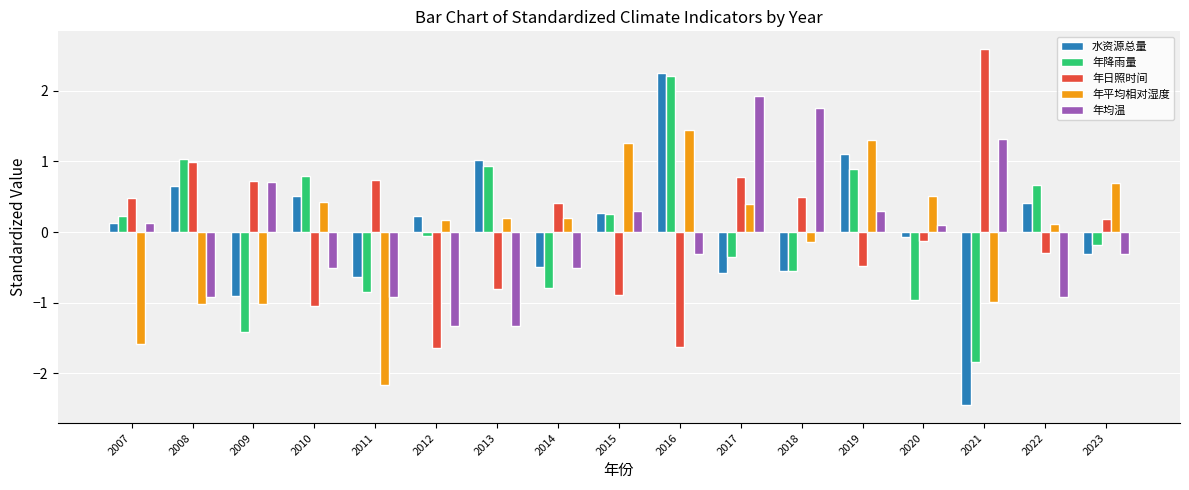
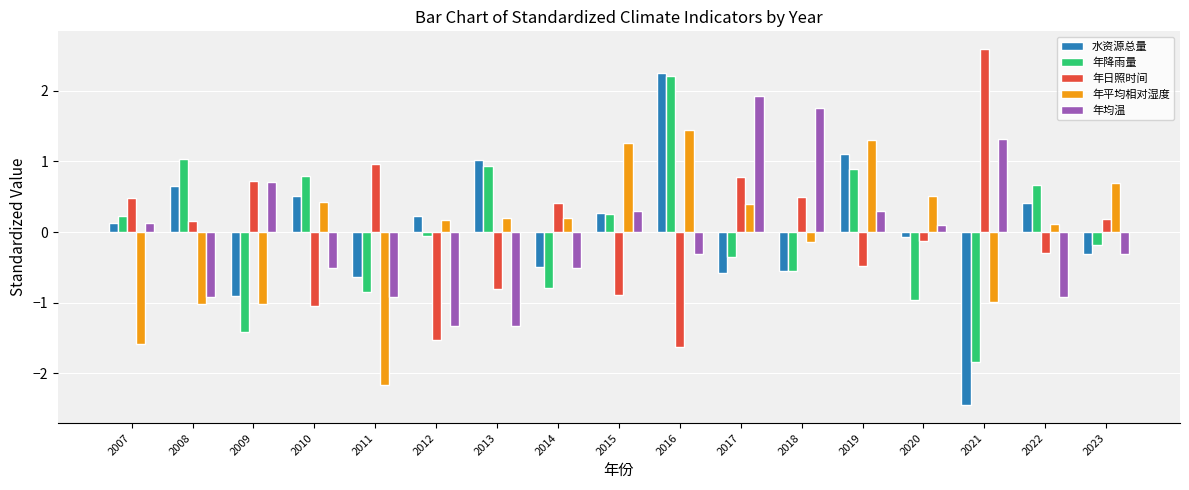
  {
    "水资源总量": {
      "2007": 0.1,
      "2008": 0.7,
      "2009": -0.9,
      "2010": 0.5,
      "2011": -0.6,
      "2012": 0.2,
      "2013": 1.0,
      "2014": -0.5,
      "2015": 0.3,
      "2016": 2.3,
      "2017": -0.6,
      "2018": -0.6,
      "2019": 1.1,
      "2020": -0.1,
      "2021": -2.5,
      "2022": 0.4,
      "2023": -0.3
    },
    "年降雨量": {
      "2007": 0.2,
      "2008": 1.0,
      "2009": -1.4,
      "2010": 0.8,
      "2011": -0.9,
      "2012": -0.1,
      "2013": 0.9,
      "2014": -0.8,
      "2015": 0.3,
      "2016": 2.2,
      "2017": -0.4,
      "2018": -0.6,
      "2019": 0.9,
      "2020": -1.0,
      "2021": -1.8,
      "2022": 0.7,
      "2023": -0.2
    },
    "年日照时间": {
      "2007": 0.5,
-     "2008": 1.0,
+     "2008": 0.2,
      "2009": 0.7,
      "2010": -1.0,
-     "2011": 0.7,
-     "2012": -1.6,
+     "2011": 1.0,
+     "2012": -1.5,
      "2013": -0.8,
      "2014": 0.4,
      "2015": -0.9,
      "2016": -1.6,
      "2017": 0.8,
      "2018": 0.5,
      "2019": -0.5,
      "2020": -0.1,
      "2021": 2.6,
      "2022": -0.3,
      "2023": 0.2
    },
    "年平均相对湿度": {
      "2007": -1.6,
      "2008": -1.0,
      "2009": -1.0,
      "2010": 0.4,
      "2011": -2.2,
      "2012": 0.2,
      "2013": 0.2,
      "2014": 0.2,
      "2015": 1.3,
      "2016": 1.4,
      "2017": 0.4,
      "2018": -0.1,
      "2019": 1.3,
      "2020": 0.5,
      "2021": -1.0,
      "2022": 0.1,
      "2023": 0.7
    },
    "年均温": {
      "2007": 0.1,
      "2008": -0.9,
      "2009": 0.7,
      "2010": -0.5,
      "2011": -0.9,
      "2012": -1.3,
      "2013": -1.3,
      "2014": -0.5,
      "2015": 0.3,
      "2016": -0.3,
      "2017": 1.9,
      "2018": 1.8,
      "2019": 0.3,
      "2020": 0.1,
      "2021": 1.3,
      "2022": -0.9,
      "2023": -0.3
    }
  }
